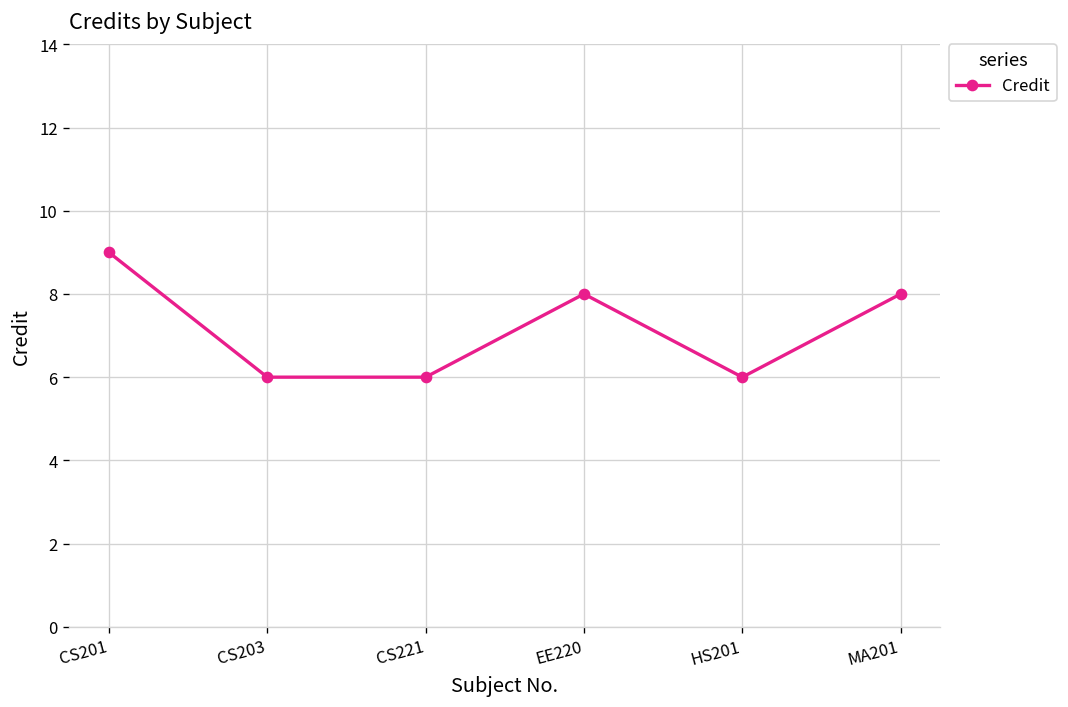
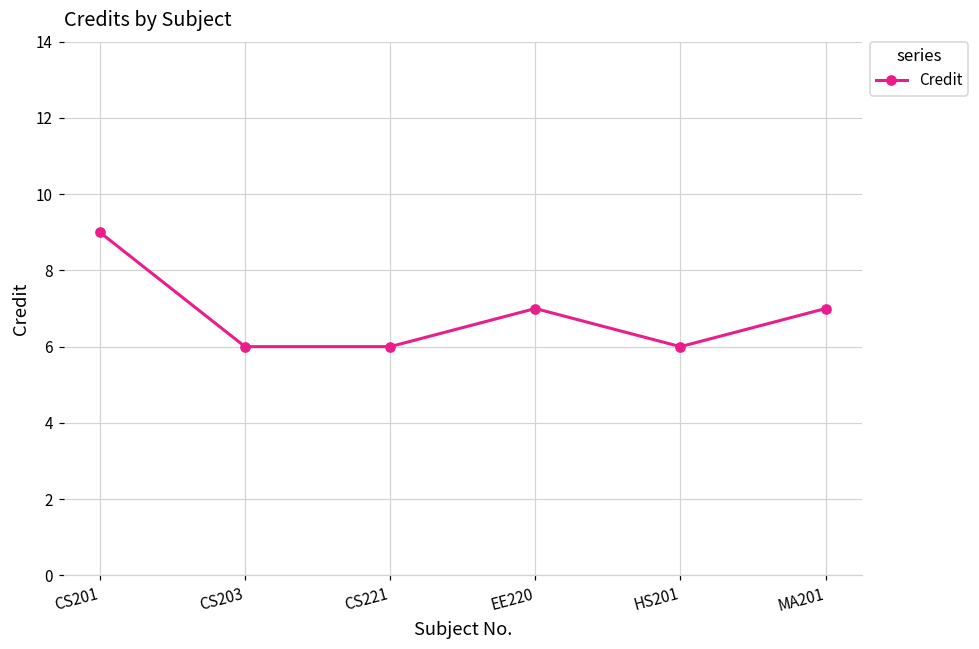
  {
    "CS201": 9,
    "CS203": 6,
    "CS221": 6,
-   "EE220": 8,
+   "EE220": 7,
    "HS201": 6,
-   "MA201": 8
+   "MA201": 7
  }
